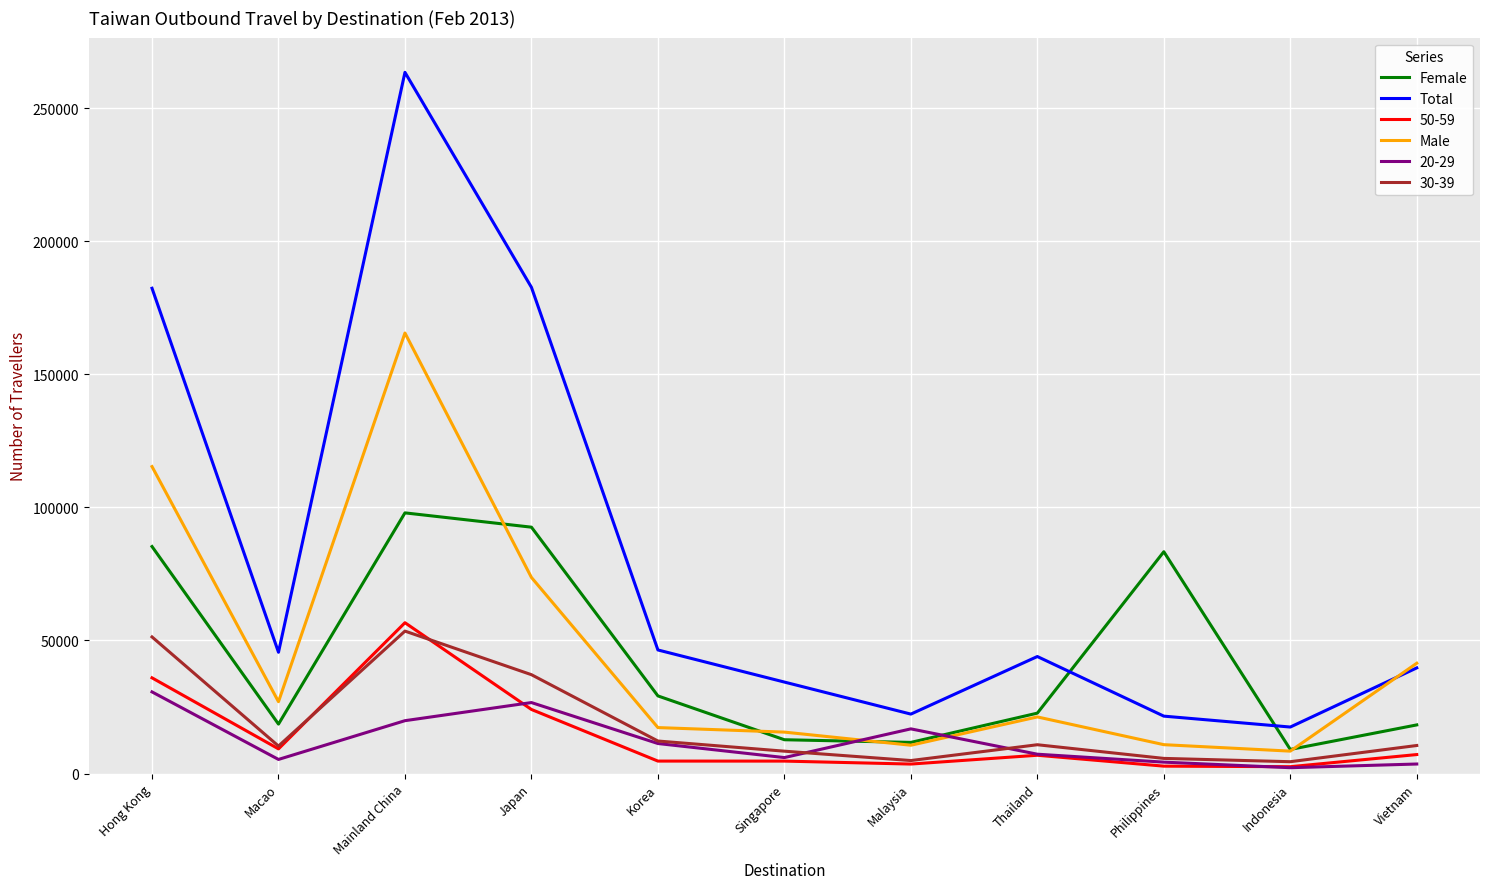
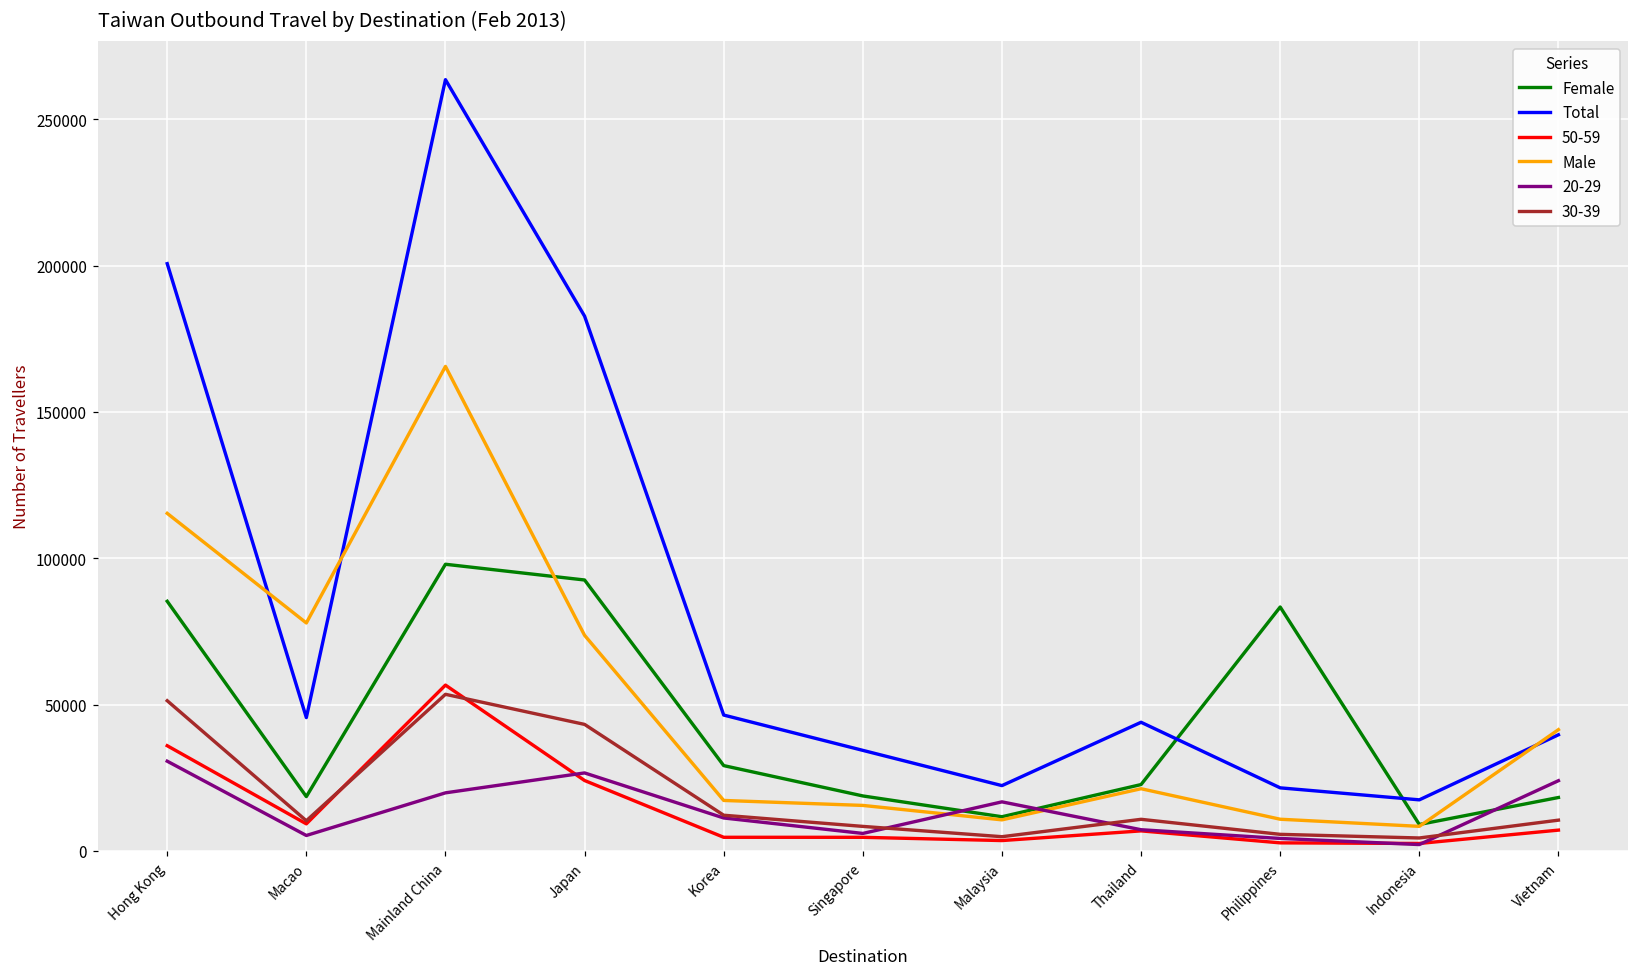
  {
    "Female": {
      "Hong Kong": 85000,
      "Macao": 19000,
      "Mainland China": 98000,
      "Japan": 93000,
      "Korea": 29000,
-     "Singapore": 13000,
+     "Singapore": 19000,
      "Malaysia": 12000,
      "Thailand": 23000,
      "Philippines": 83000,
      "Vietnam": 18000
    },
    "Total": {
-     "Hong Kong": 182000,
+     "Hong Kong": 201000,
      "Macao": 46000,
      "Mainland China": 264000,
      "Japan": 183000,
      "Korea": 46000,
      "Singapore": 34000,
      "Malaysia": 22000,
      "Thailand": 44000,
      "Philippines": 22000,
      "Indonesia": 17000,
      "Vietnam": 40000
    },
    "50-59": {
      "Hong Kong": 36000,
      "Macao": 9000,
      "Mainland China": 57000,
      "Japan": 24000,
      "Korea": 5000,
      "Singapore": 5000,
      "Malaysia": 4000,
      "Philippines": 3000,
      "Vietnam": 7000
    },
    "Male": {
      "Hong Kong": 115000,
-     "Macao": 27000,
+     "Macao": 78000,
      "Mainland China": 166000,
      "Japan": 74000,
      "Korea": 17000,
      "Singapore": 16000,
      "Malaysia": 11000,
      "Thailand": 21000,
      "Philippines": 11000,
      "Vietnam": 41000
    },
    "20-29": {
      "Hong Kong": 31000,
      "Macao": 5000,
      "Mainland China": 20000,
      "Japan": 27000,
      "Singapore": 6000,
      "Malaysia": 17000,
      "Philippines": 4000,
-     "Vietnam": 4000
+     "Vietnam": 24000
    },
    "30-39": {
      "Hong Kong": 51000,
      "Macao": 10000,
      "Mainland China": 54000,
-     "Japan": 37000,
+     "Japan": 43000,
      "Singapore": 8000,
      "Malaysia": 5000,
      "Thailand": 11000,
      "Philippines": 6000,
      "Indonesia": 4000,
      "Vietnam": 11000
    }
  }
